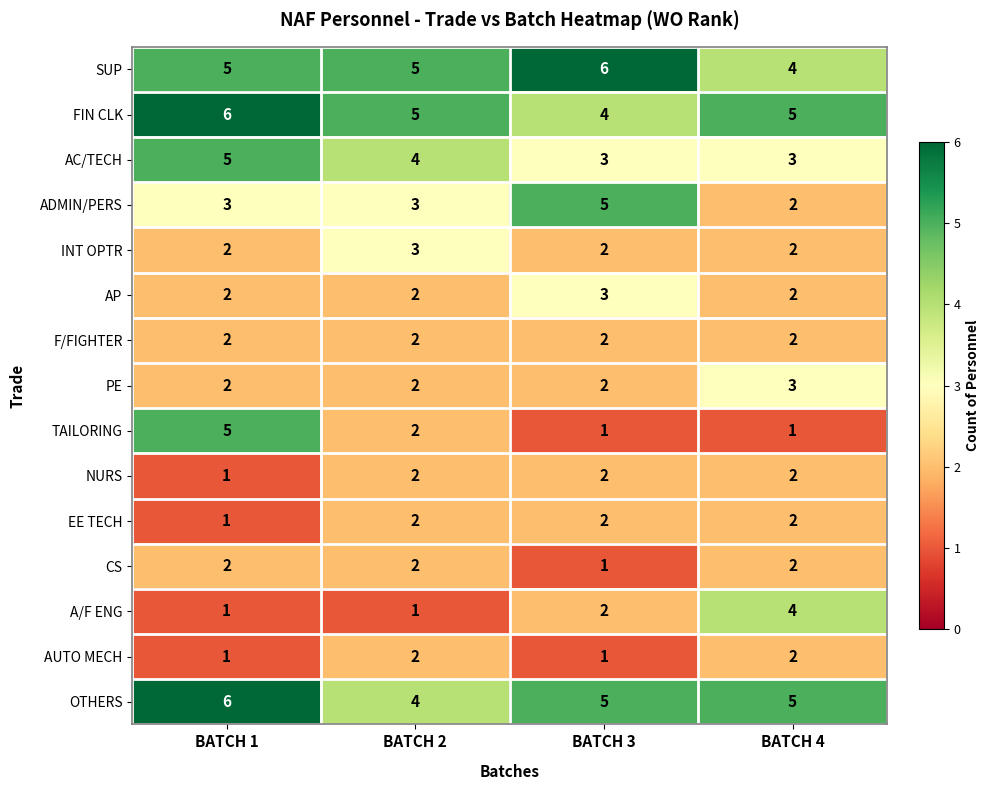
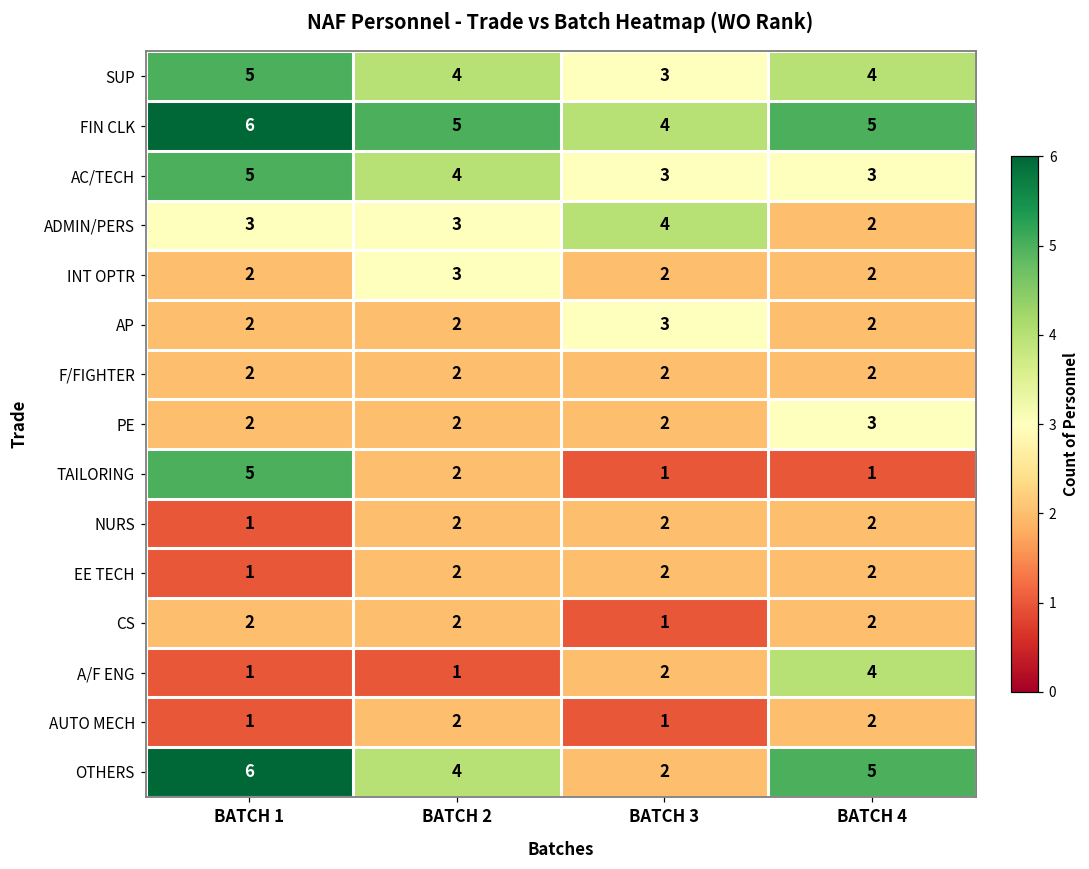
  {
    "SUP": {
      "BATCH 1": 5,
-     "BATCH 2": 5,
-     "BATCH 3": 6,
+     "BATCH 2": 4,
+     "BATCH 3": 3,
      "BATCH 4": 4
    },
    "FIN CLK": {
      "BATCH 1": 6,
      "BATCH 2": 5,
      "BATCH 3": 4,
      "BATCH 4": 5
    },
    "AC/TECH": {
      "BATCH 1": 5,
      "BATCH 2": 4,
      "BATCH 3": 3,
      "BATCH 4": 3
    },
    "ADMIN/PERS": {
      "BATCH 1": 3,
      "BATCH 2": 3,
-     "BATCH 3": 5,
+     "BATCH 3": 4,
      "BATCH 4": 2
    },
    "INT OPTR": {
      "BATCH 1": 2,
      "BATCH 2": 3,
      "BATCH 3": 2,
      "BATCH 4": 2
    },
    "AP": {
      "BATCH 1": 2,
      "BATCH 2": 2,
      "BATCH 3": 3,
      "BATCH 4": 2
    },
    "F/FIGHTER": {
      "BATCH 1": 2,
      "BATCH 2": 2,
      "BATCH 3": 2,
      "BATCH 4": 2
    },
    "PE": {
      "BATCH 1": 2,
      "BATCH 2": 2,
      "BATCH 3": 2,
      "BATCH 4": 3
    },
    "TAILORING": {
      "BATCH 1": 5,
      "BATCH 2": 2,
      "BATCH 3": 1,
      "BATCH 4": 1
    },
    "NURS": {
      "BATCH 1": 1,
      "BATCH 2": 2,
      "BATCH 3": 2,
      "BATCH 4": 2
    },
    "EE TECH": {
      "BATCH 1": 1,
      "BATCH 2": 2,
      "BATCH 3": 2,
      "BATCH 4": 2
    },
    "CS": {
      "BATCH 1": 2,
      "BATCH 2": 2,
      "BATCH 3": 1,
      "BATCH 4": 2
    },
    "A/F ENG": {
      "BATCH 1": 1,
      "BATCH 2": 1,
      "BATCH 3": 2,
      "BATCH 4": 4
    },
    "AUTO MECH": {
      "BATCH 1": 1,
      "BATCH 2": 2,
      "BATCH 3": 1,
      "BATCH 4": 2
    },
    "OTHERS": {
      "BATCH 1": 6,
      "BATCH 2": 4,
-     "BATCH 3": 5,
+     "BATCH 3": 2,
      "BATCH 4": 5
    }
  }
